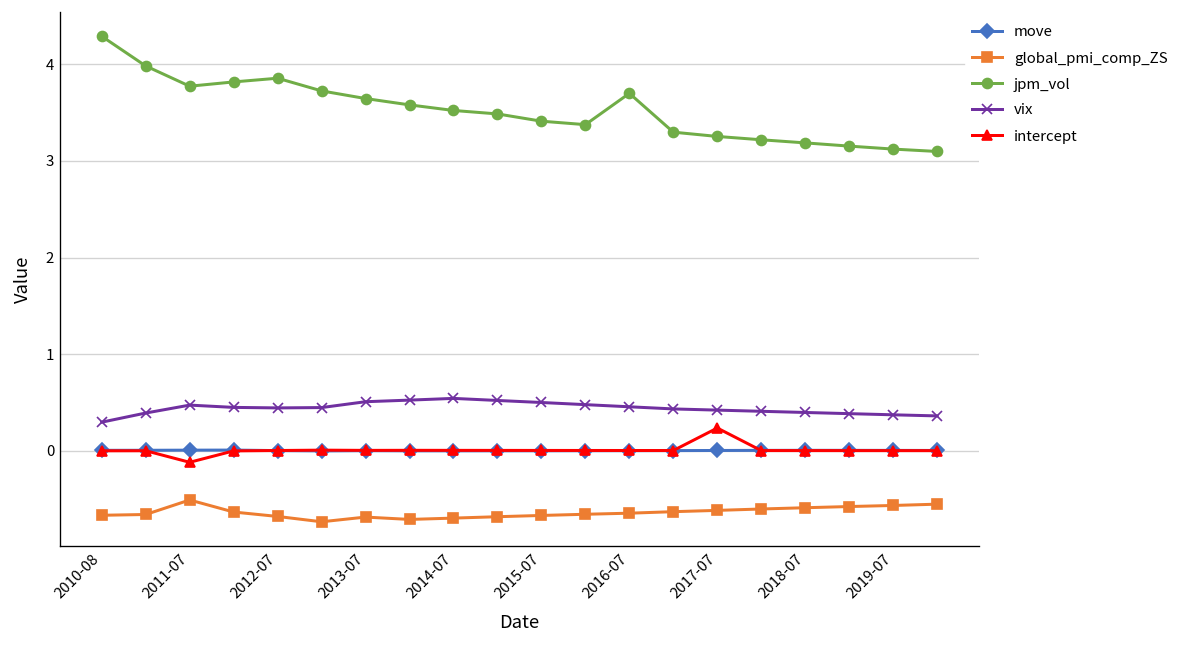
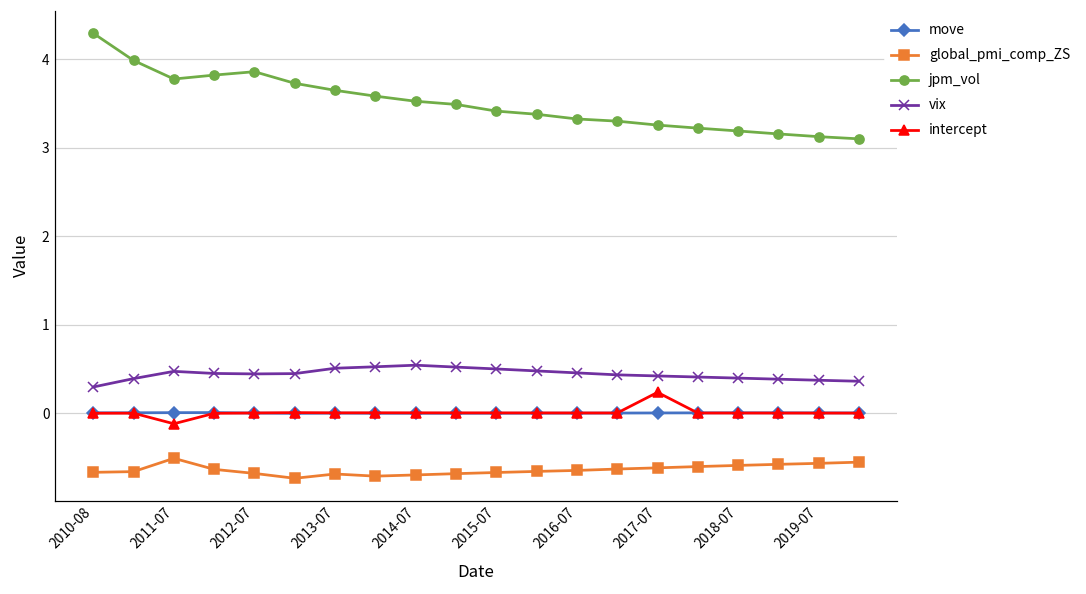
  {
    "move": {
      "2011-07": 0.0,
      "2017-07": 0.0
    },
    "global_pmi_comp_ZS": {
      "2010-08": -0.7,
      "2011-07": -0.5,
      "2012-07": -0.7,
      "2013-07": -0.7,
      "2014-07": -0.7,
      "2015-07": -0.7,
      "2016-07": -0.6,
      "2017-07": -0.6,
      "2018-07": -0.6,
      "2019-07": -0.6
    },
    "jpm_vol": {
      "2010-08": 4.3,
      "2011-07": 3.8,
      "2012-07": 3.9,
      "2013-07": 3.6,
      "2014-07": 3.5,
      "2015-07": 3.4,
-     "2016-07": 3.7,
+     "2016-07": 3.3,
      "2017-07": 3.3,
      "2018-07": 3.2,
      "2019-07": 3.1
    },
    "vix": {
      "2010-08": 0.3,
      "2011-07": 0.5,
      "2012-07": 0.4,
      "2013-07": 0.5,
      "2014-07": 0.5,
      "2015-07": 0.5,
      "2016-07": 0.5,
      "2017-07": 0.4,
      "2018-07": 0.4,
      "2019-07": 0.4
    },
    "intercept": {
      "2011-07": -0.1,
      "2017-07": 0.2
    }
  }
